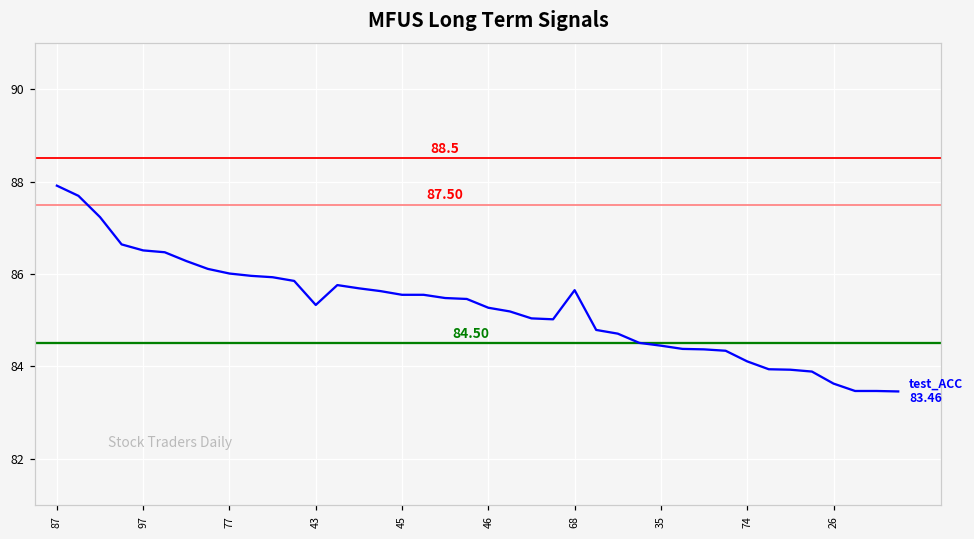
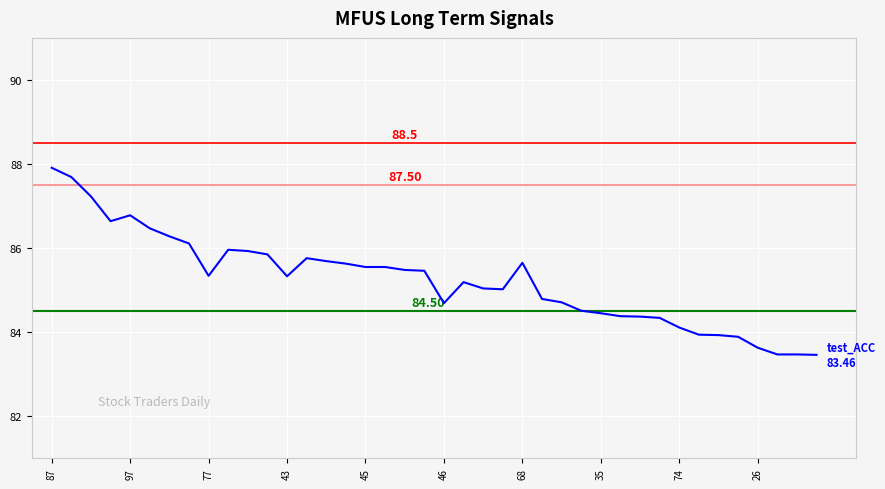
  {
    "87": 87.9,
-   "97": 86.5,
-   "77": 86.0,
+   "97": 86.8,
+   "77": 85.3,
    "43": 85.3,
    "45": 85.6,
-   "46": 85.3,
+   "46": 84.7,
    "68": 85.7,
    "74": 84.1
  }
